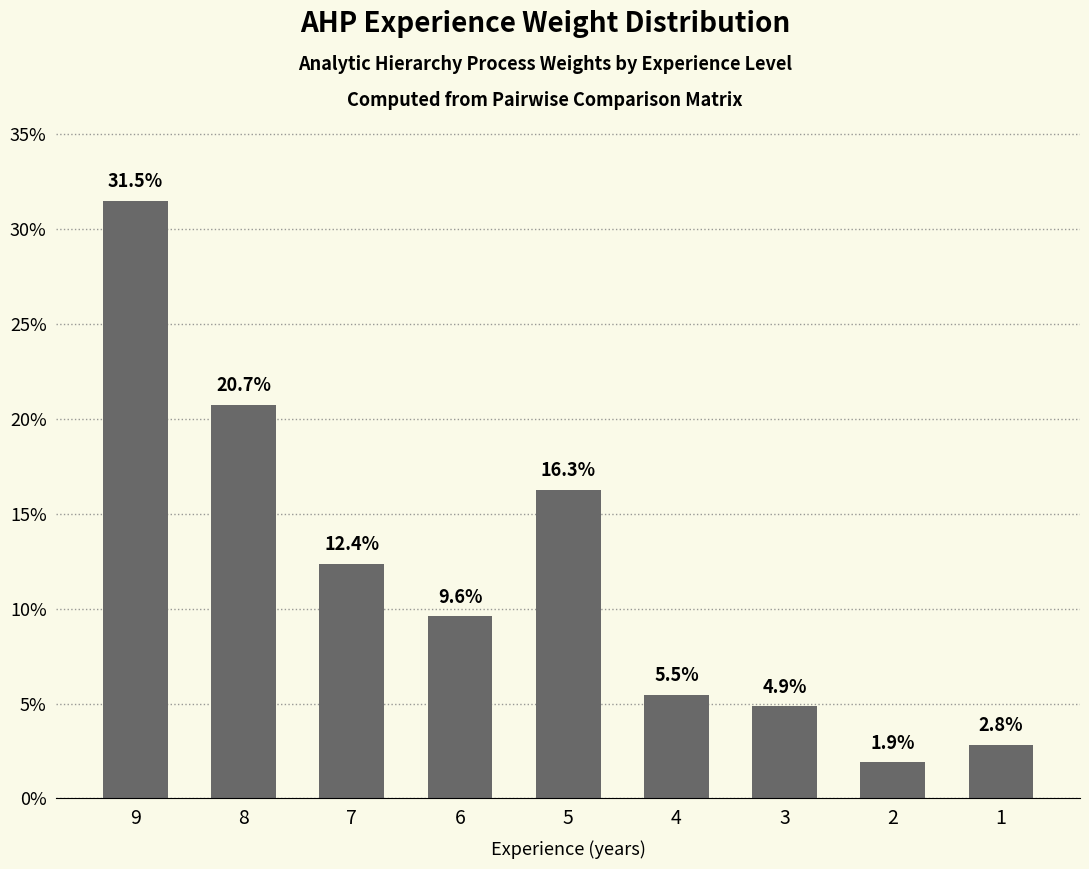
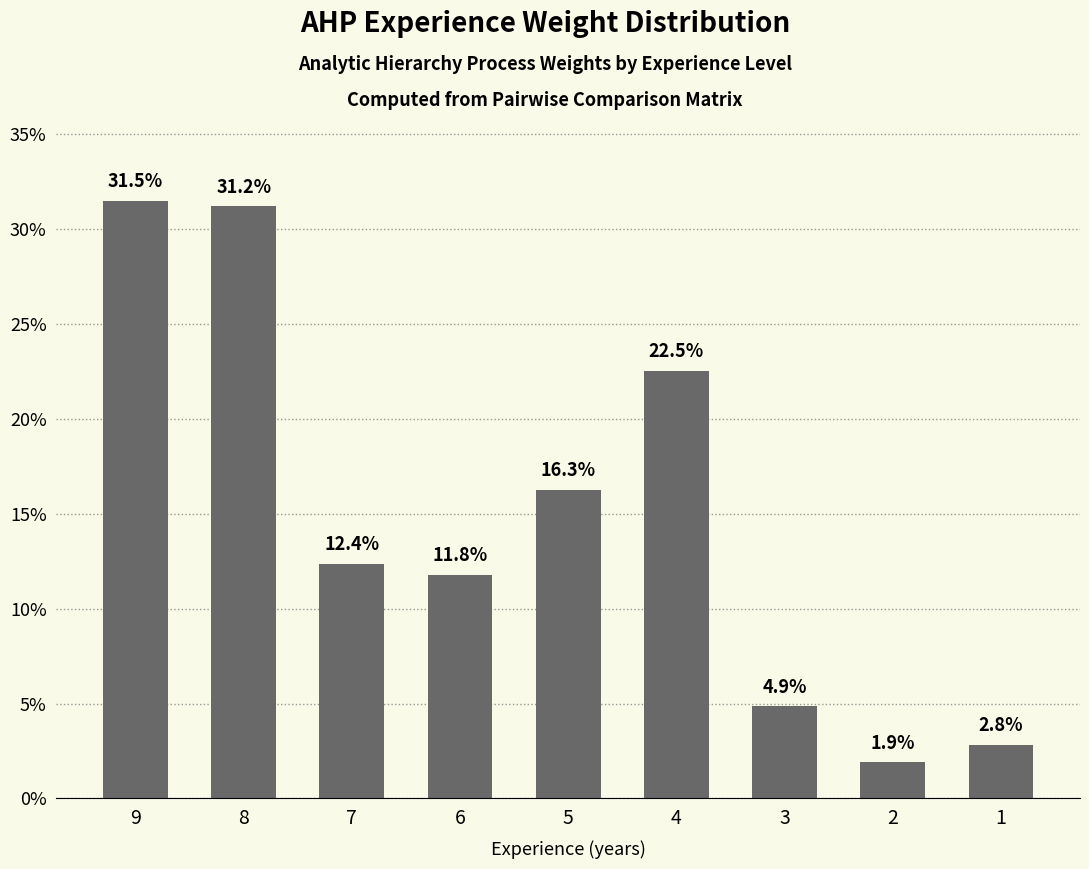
  {
    "9": "31.5%",
-   "8": "20.7%",
+   "8": "31.2%",
    "7": "12.4%",
-   "6": "9.6%",
+   "6": "11.8%",
    "5": "16.3%",
-   "4": "5.5%",
+   "4": "22.5%",
    "3": "4.9%",
    "2": "1.9%",
    "1": "2.8%"
  }
